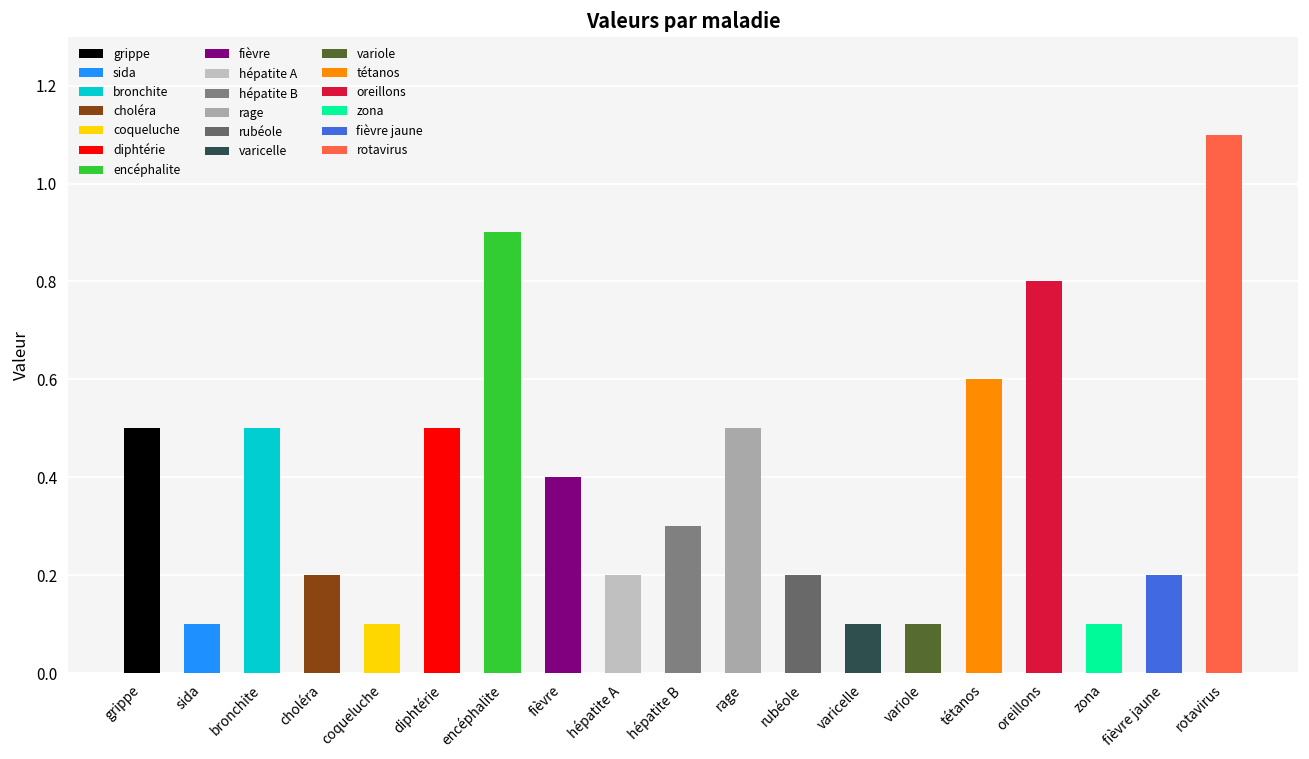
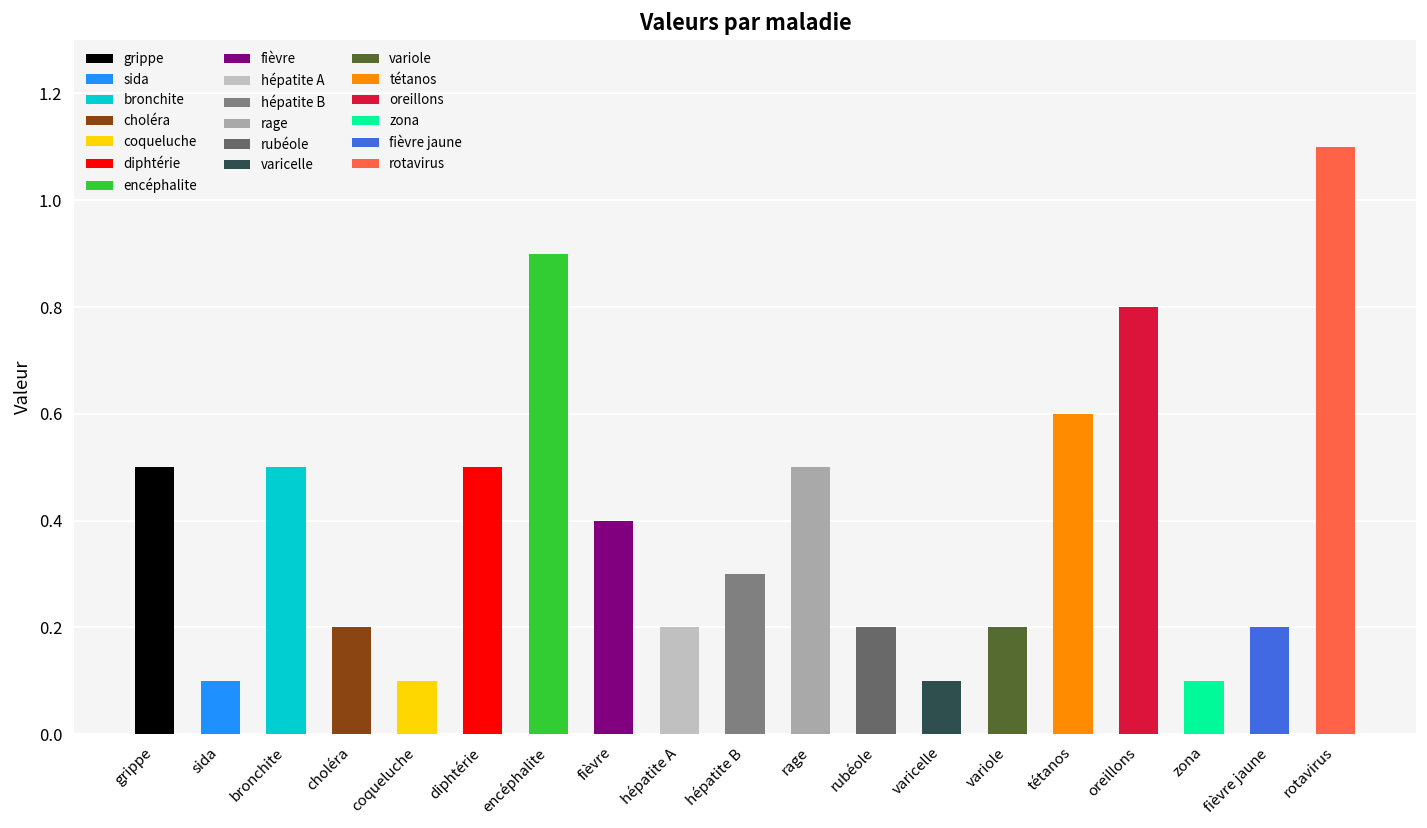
  {
    "grippe": 0.5,
    "sida": 0.1,
    "bronchite": 0.5,
    "choléra": 0.2,
    "coqueluche": 0.1,
    "diphtérie": 0.5,
    "encéphalite": 0.9,
    "fièvre": 0.4,
    "hépatite A": 0.2,
    "hépatite B": 0.3,
    "rage": 0.5,
    "rubéole": 0.2,
    "varicelle": 0.1,
-   "variole": 0.1,
+   "variole": 0.2,
    "tétanos": 0.6,
    "oreillons": 0.8,
    "zona": 0.1,
    "fièvre jaune": 0.2,
    "rotavirus": 1.1
  }
